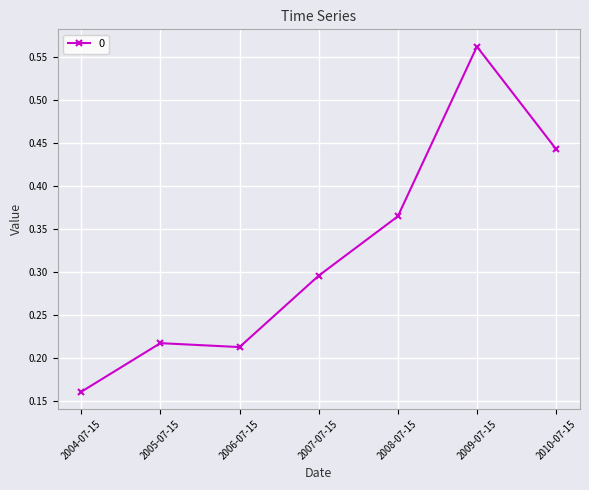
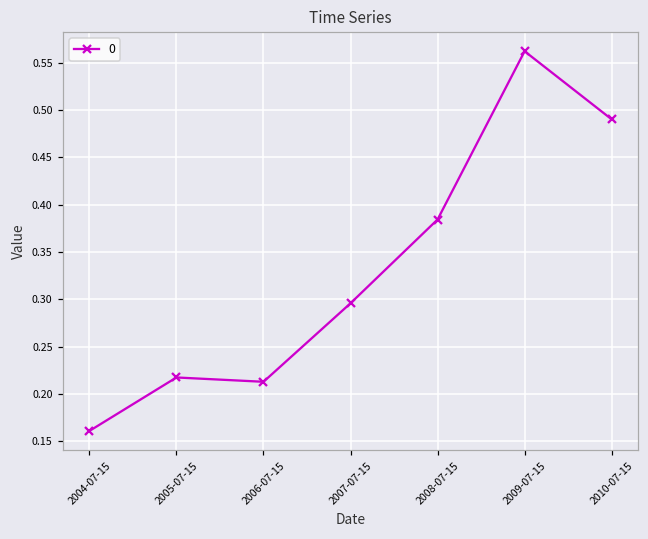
  {
    "2004-07-15": 0.16,
    "2005-07-15": 0.22,
    "2006-07-15": 0.21,
    "2007-07-15": 0.30,
-   "2008-07-15": 0.36,
+   "2008-07-15": 0.38,
    "2009-07-15": 0.56,
-   "2010-07-15": 0.44
+   "2010-07-15": 0.49
  }
